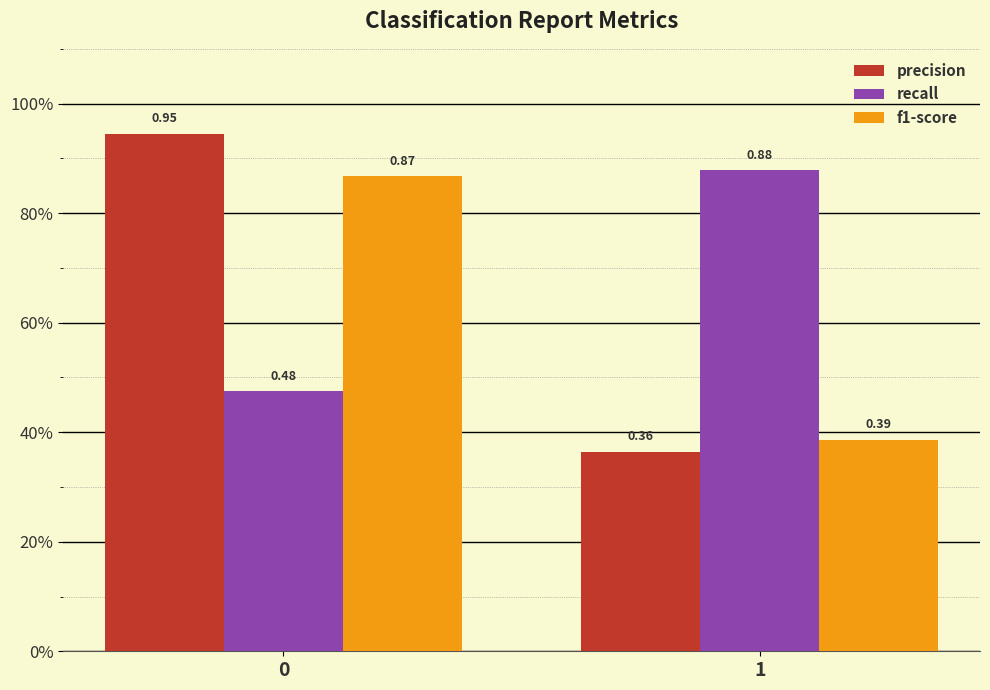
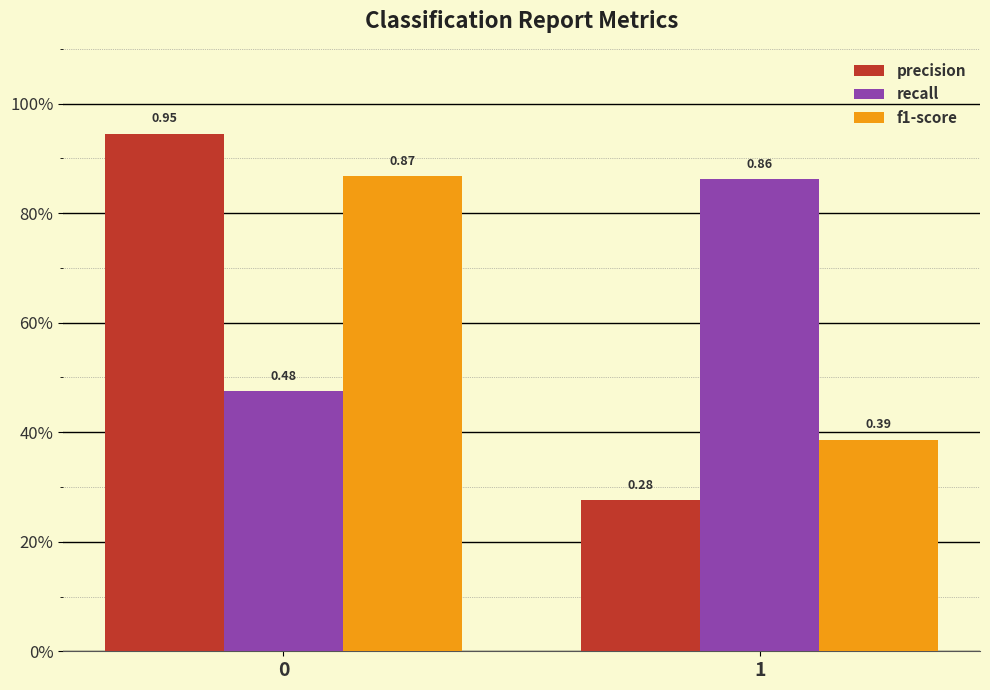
  {
    "precision": {
      "0": 0.95,
-     "1": 0.36
+     "1": 0.28
    },
    "recall": {
      "0": 0.48,
-     "1": 0.88
+     "1": 0.86
    },
    "f1-score": {
      "0": 0.87,
      "1": 0.39
    }
  }
